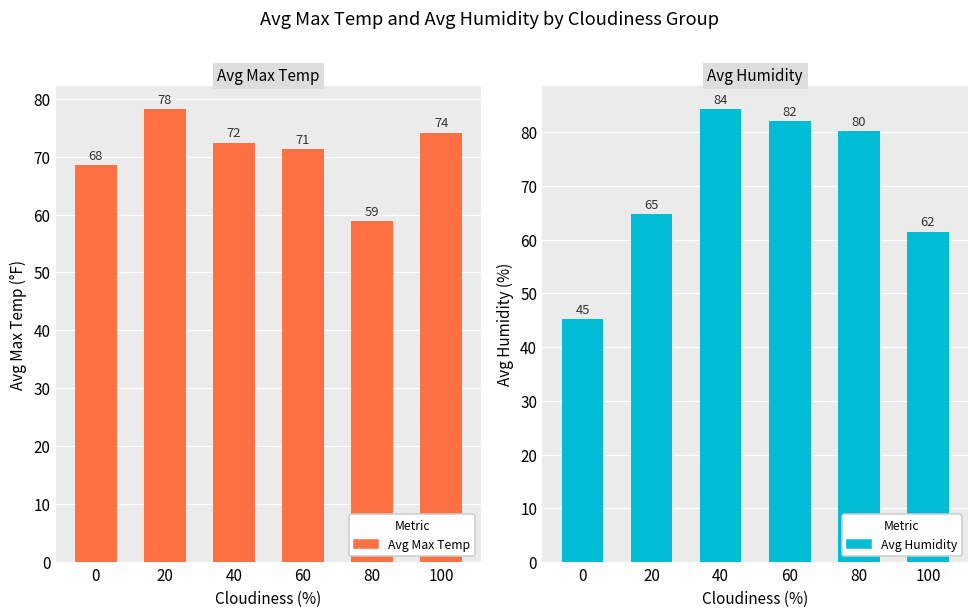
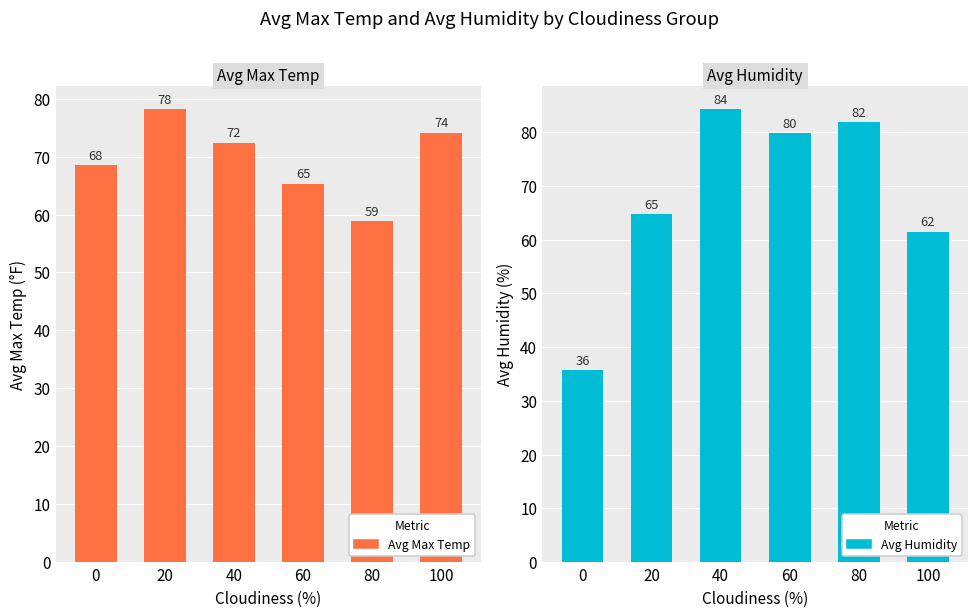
  {
    "Avg Max Temp": {
      "0": 68,
      "20": 78,
      "40": 72,
-     "60": 71,
+     "60": 65,
      "80": 59,
      "100": 74
    },
    "Avg Humidity": {
-     "0": 45,
+     "0": 36,
      "20": 65,
      "40": 84,
-     "60": 82,
-     "80": 80,
+     "60": 80,
+     "80": 82,
      "100": 62
    }
  }
